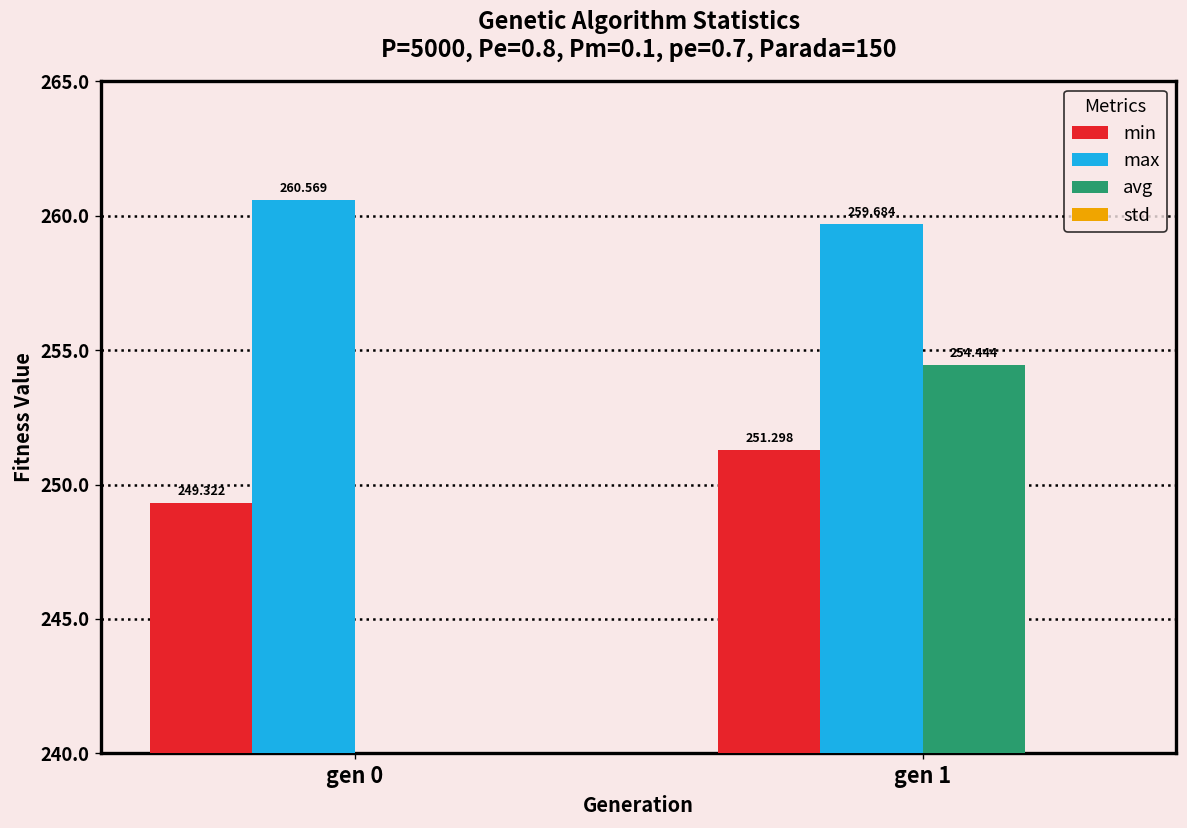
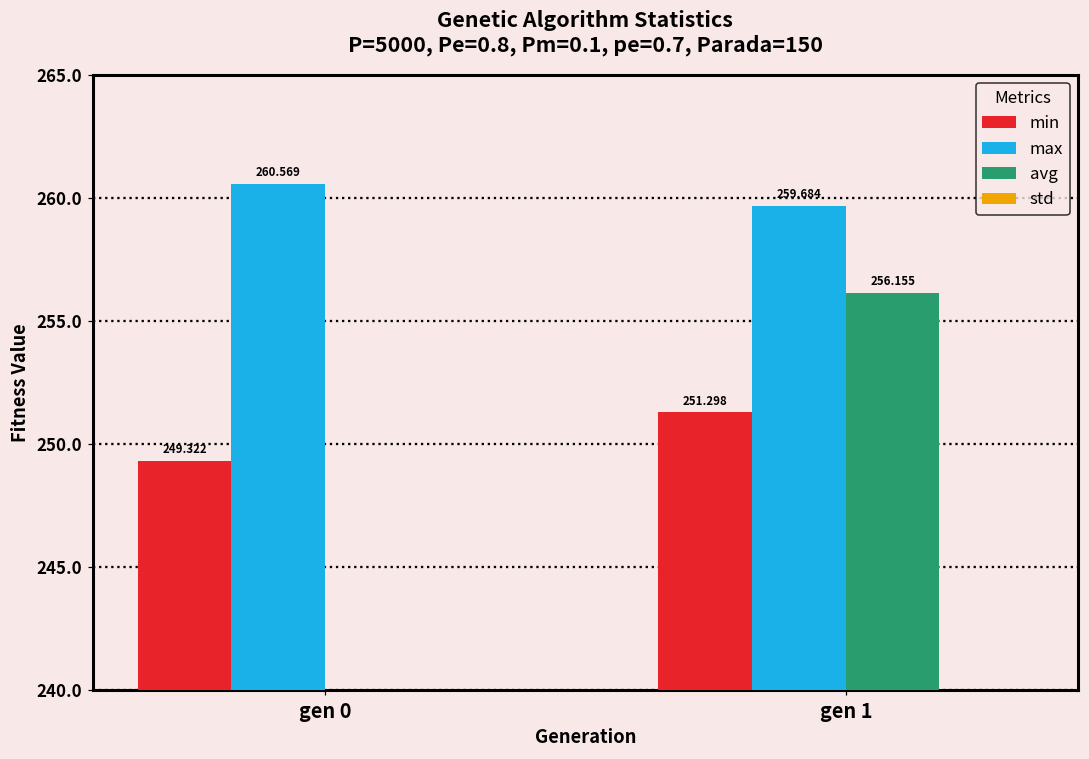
  {
    "min": {
      "gen 0": 249.322,
      "gen 1": 251.298
    },
    "max": {
      "gen 0": 260.569,
      "gen 1": 259.684
    },
    "avg": {
-     "gen 1": 254.444
+     "gen 1": 256.155
    }
  }
